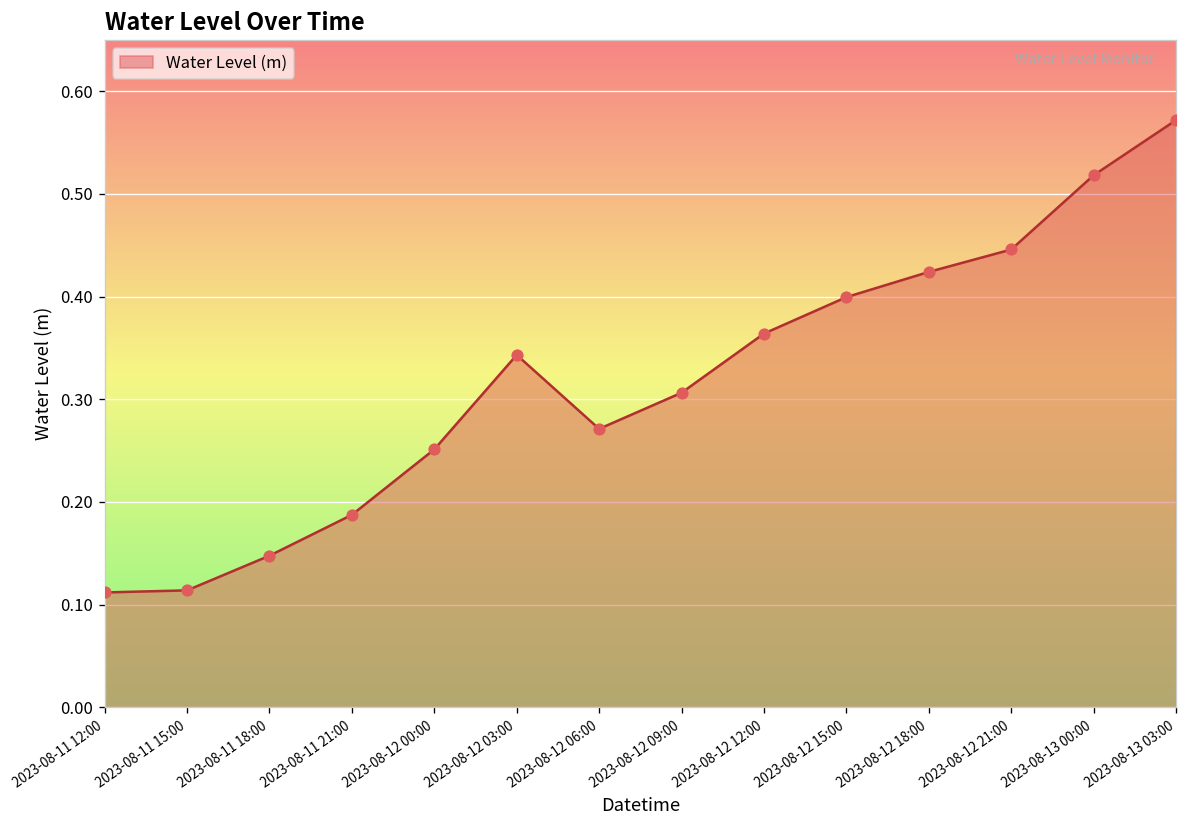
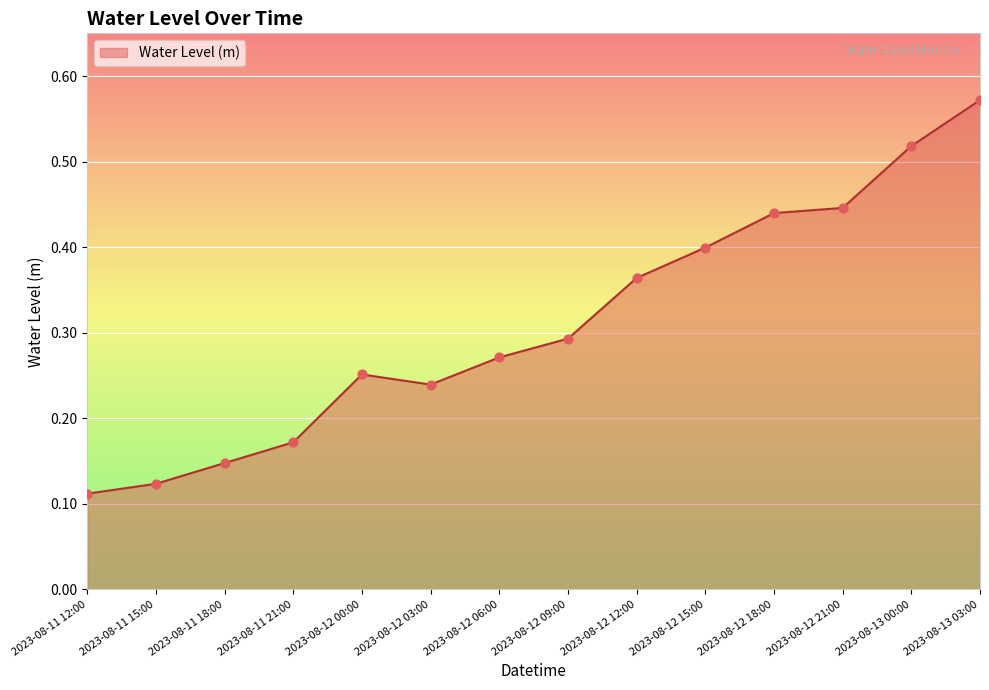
  {
    "2023-08-11 12:00": 0.11,
-   "2023-08-11 15:00": 0.11,
+   "2023-08-11 15:00": 0.12,
    "2023-08-11 18:00": 0.15,
-   "2023-08-11 21:00": 0.19,
+   "2023-08-11 21:00": 0.17,
    "2023-08-12 00:00": 0.25,
-   "2023-08-12 03:00": 0.34,
+   "2023-08-12 03:00": 0.24,
    "2023-08-12 06:00": 0.27,
-   "2023-08-12 09:00": 0.31,
+   "2023-08-12 09:00": 0.29,
    "2023-08-12 12:00": 0.36,
    "2023-08-12 15:00": 0.40,
-   "2023-08-12 18:00": 0.42,
+   "2023-08-12 18:00": 0.44,
    "2023-08-12 21:00": 0.45,
    "2023-08-13 00:00": 0.52,
    "2023-08-13 03:00": 0.57
  }
